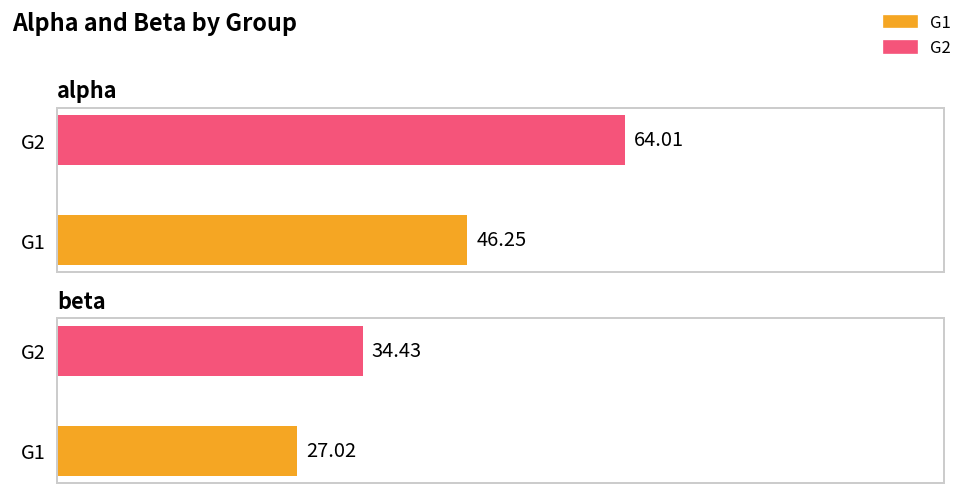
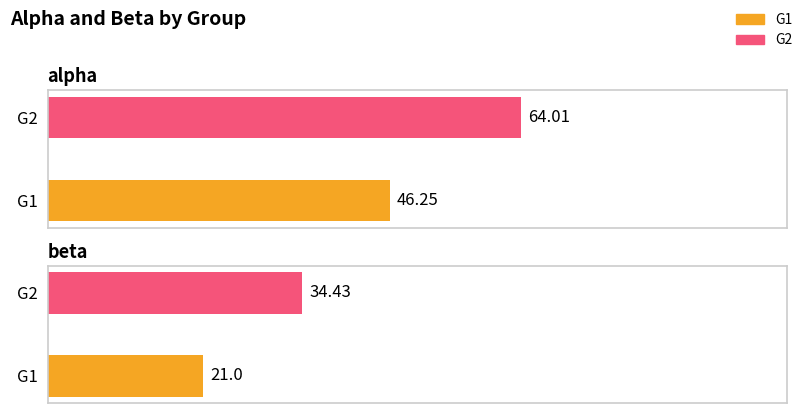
  {
    "alpha": {
      "G2": 64.01,
      "G1": 46.25
    },
    "beta": {
      "G2": 34.43,
-     "G1": 27.02
+     "G1": 21.0
    }
  }
